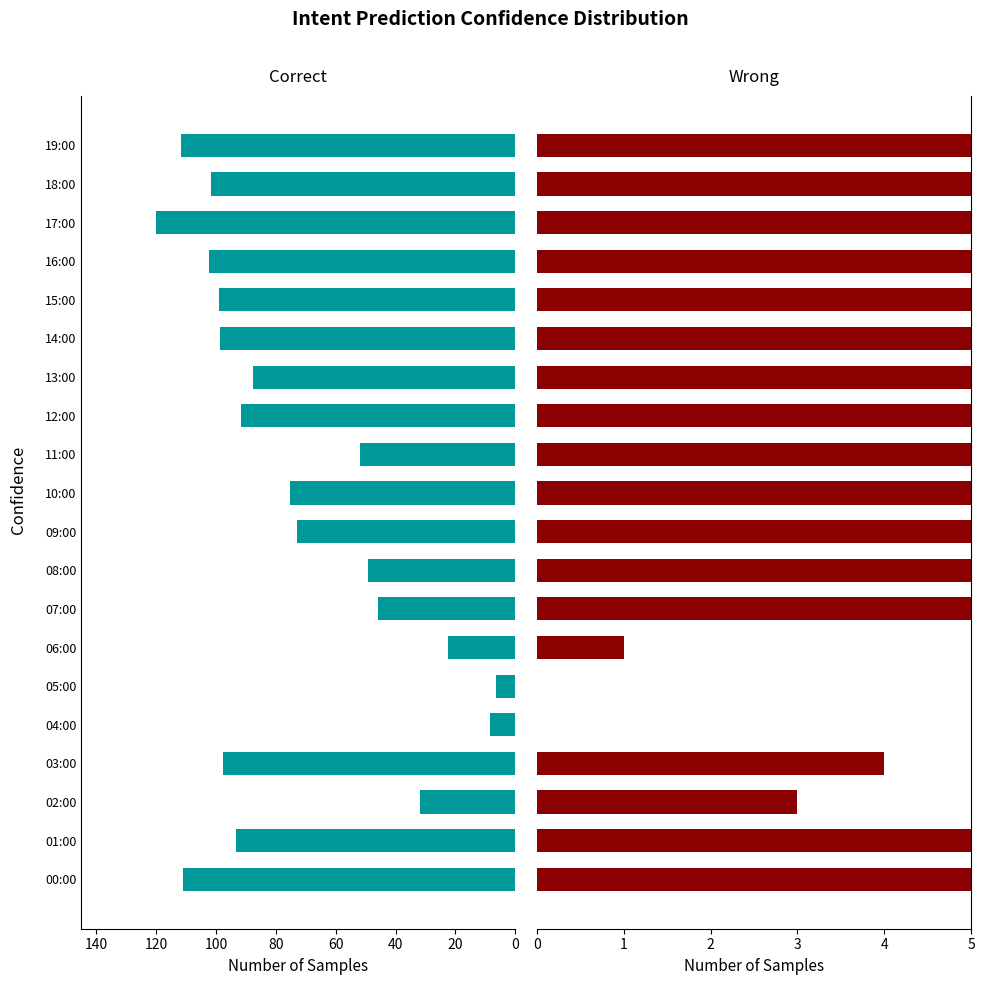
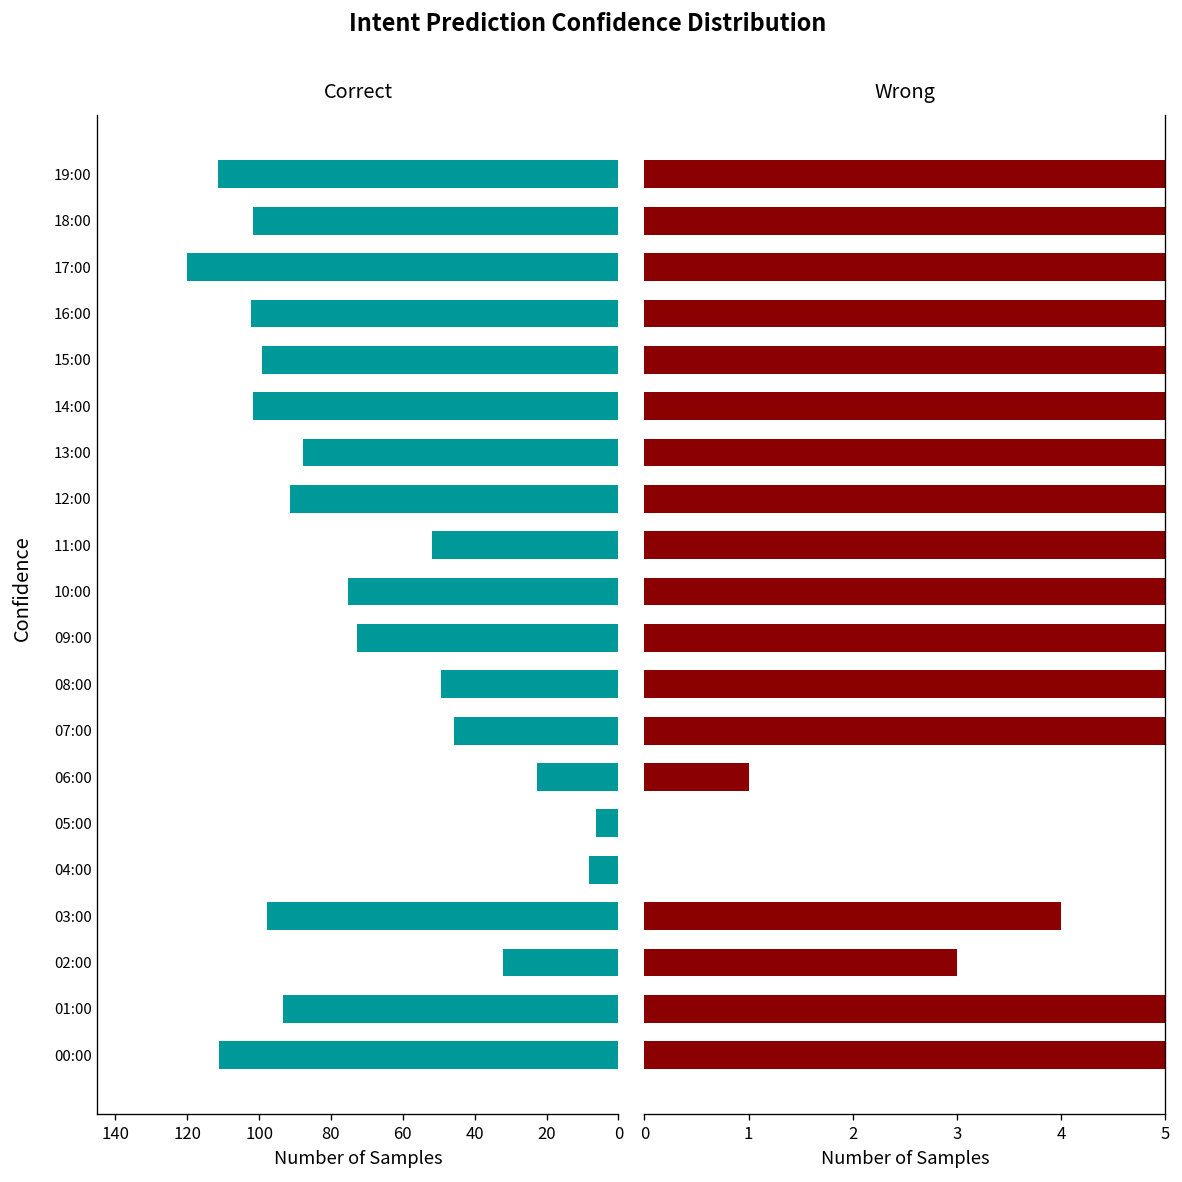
  {
    "Correct": {
      "19:00": 112,
      "18:00": 102,
      "17:00": 120,
      "16:00": 102,
      "15:00": 99,
-     "14:00": 99,
+     "14:00": 102,
      "13:00": 88,
      "12:00": 92,
      "11:00": 52,
      "10:00": 75,
      "09:00": 73,
      "08:00": 49,
      "07:00": 46,
      "06:00": 23,
      "05:00": 6,
      "04:00": 8,
      "03:00": 98,
      "02:00": 32,
      "01:00": 93,
      "00:00": 111
    }
  }
